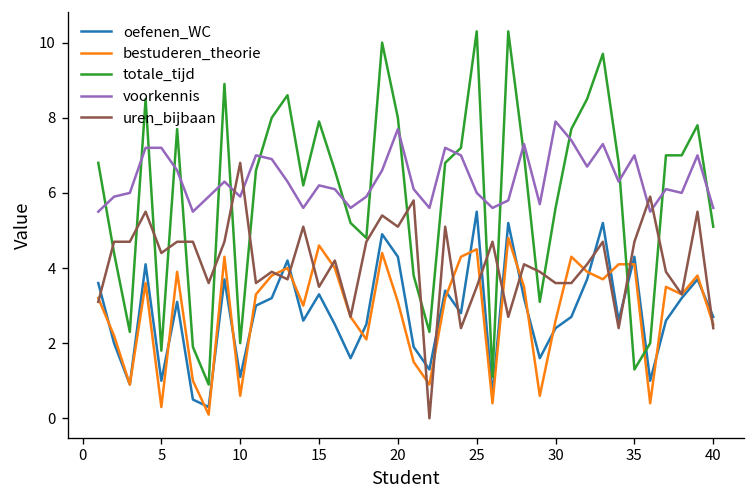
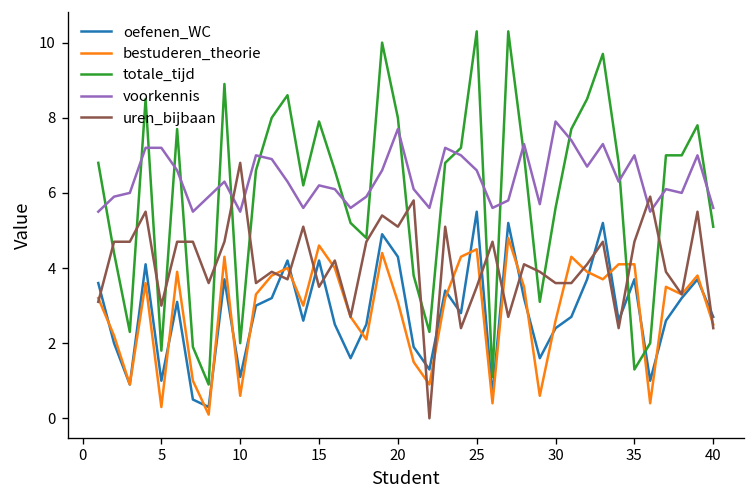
  {
    "oefenen_WC": {
      "5": 1.0,
      "10": 1.1,
-     "15": 3.3,
+     "15": 4.2,
      "20": 4.3,
      "25": 5.5,
      "30": 2.4,
-     "35": 4.3,
+     "35": 3.7,
      "40": 2.7
    },
    "bestuderen_theorie": {
      "5": 0.3,
      "10": 0.6,
      "15": 4.6,
      "20": 3.1,
      "25": 4.5,
      "30": 2.6,
      "35": 4.1,
      "40": 2.5
    },
    "totale_tijd": {
      "5": 1.8,
      "10": 2.0,
      "15": 7.9,
      "20": 8.0,
      "25": 10.3,
      "30": 5.6,
      "35": 1.3,
      "40": 5.1
    },
    "voorkennis": {
      "5": 7.2,
-     "10": 5.9,
+     "10": 5.5,
      "15": 6.2,
      "20": 7.7,
-     "25": 6.0,
+     "25": 6.6,
      "30": 7.9,
      "35": 7.0,
      "40": 5.6
    },
    "uren_bijbaan": {
-     "5": 4.4,
+     "5": 3.0,
      "10": 6.8,
      "15": 3.5,
      "20": 5.1,
      "25": 3.5,
      "30": 3.6,
      "35": 4.7,
      "40": 2.4
    }
  }
